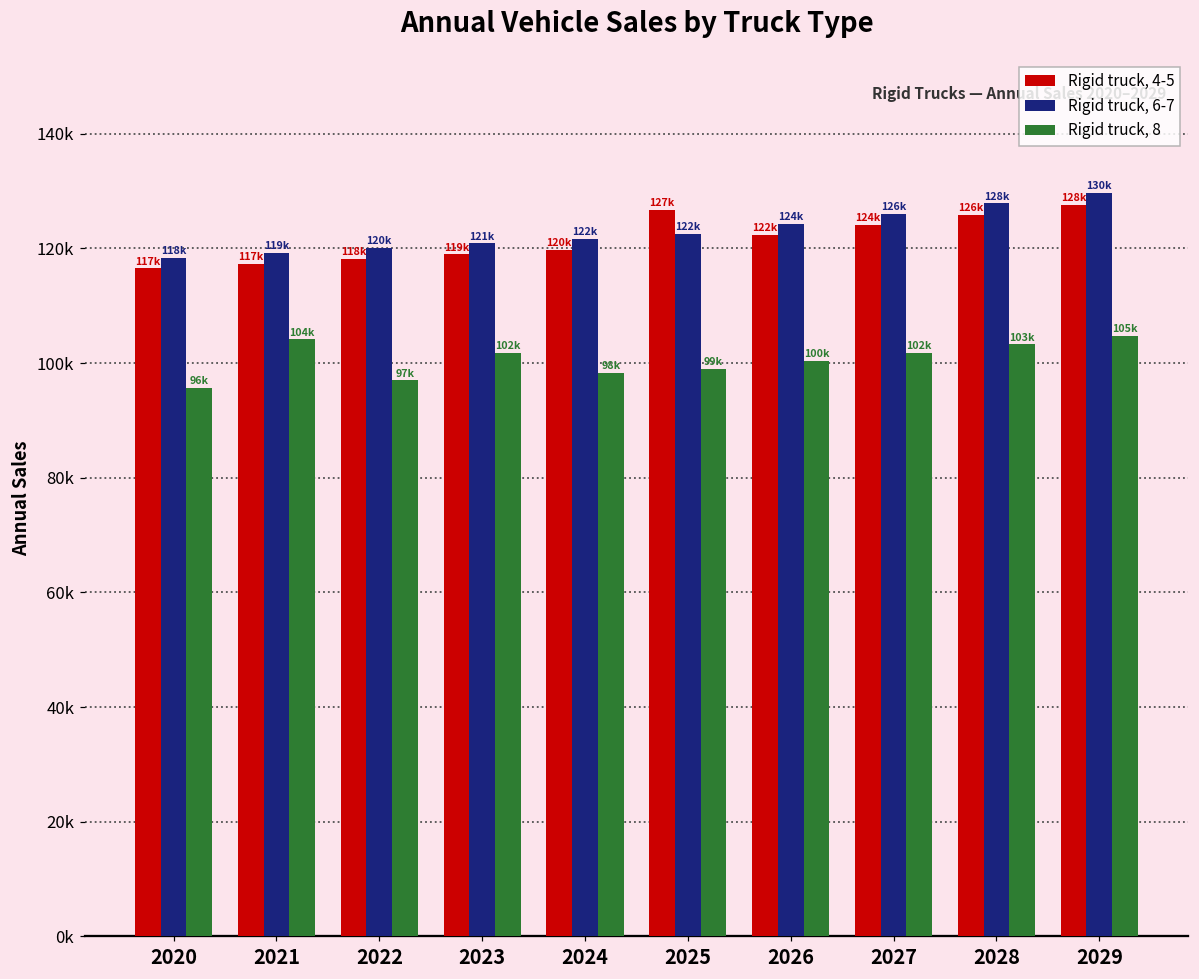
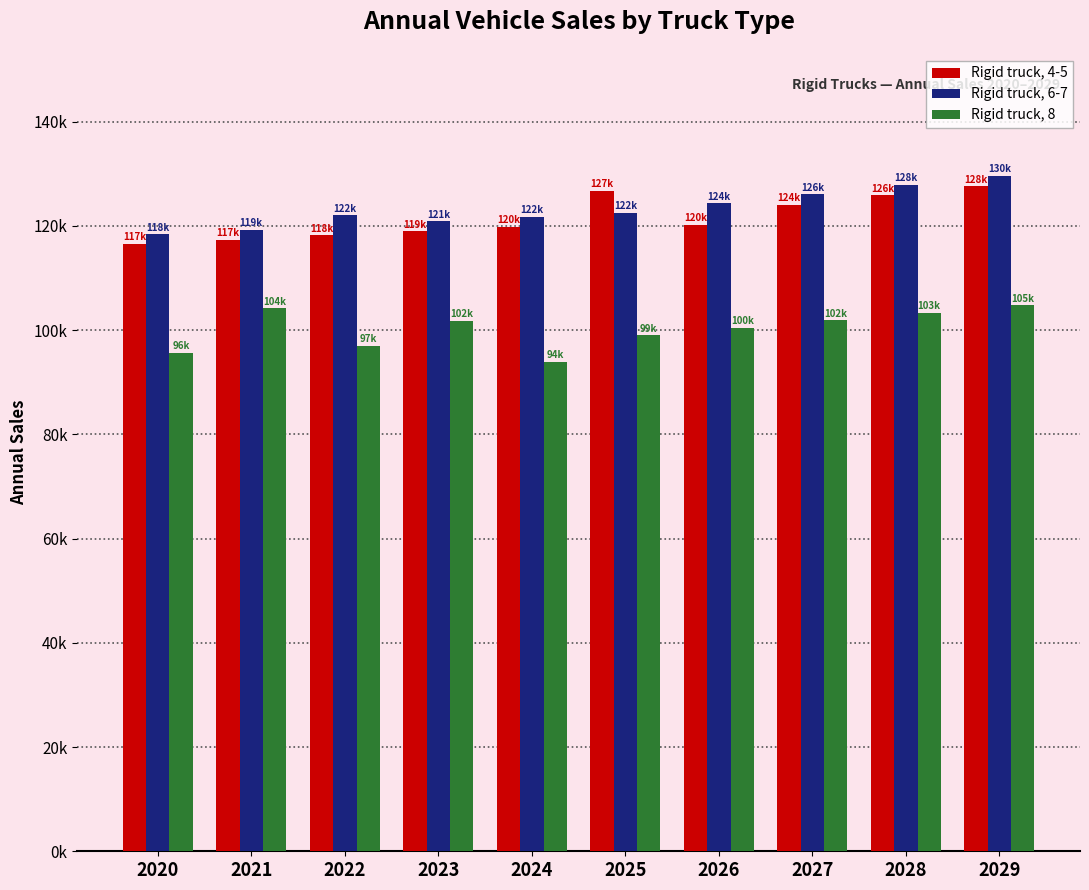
  {
    "Rigid truck, 4-5": {
      "2020": "117k",
      "2021": "117k",
      "2022": "118k",
      "2023": "119k",
      "2024": "120k",
      "2025": "127k",
-     "2026": "122k",
+     "2026": "120k",
      "2027": "124k",
      "2028": "126k",
      "2029": "128k"
    },
    "Rigid truck, 6-7": {
      "2020": "118k",
      "2021": "119k",
-     "2022": "120k",
+     "2022": "122k",
      "2023": "121k",
      "2024": "122k",
      "2025": "122k",
      "2026": "124k",
      "2027": "126k",
      "2028": "128k",
      "2029": "130k"
    },
    "Rigid truck, 8": {
      "2020": "96k",
      "2021": "104k",
      "2022": "97k",
      "2023": "102k",
-     "2024": "98k",
+     "2024": "94k",
      "2025": "99k",
      "2026": "100k",
      "2027": "102k",
      "2028": "103k",
      "2029": "105k"
    }
  }
